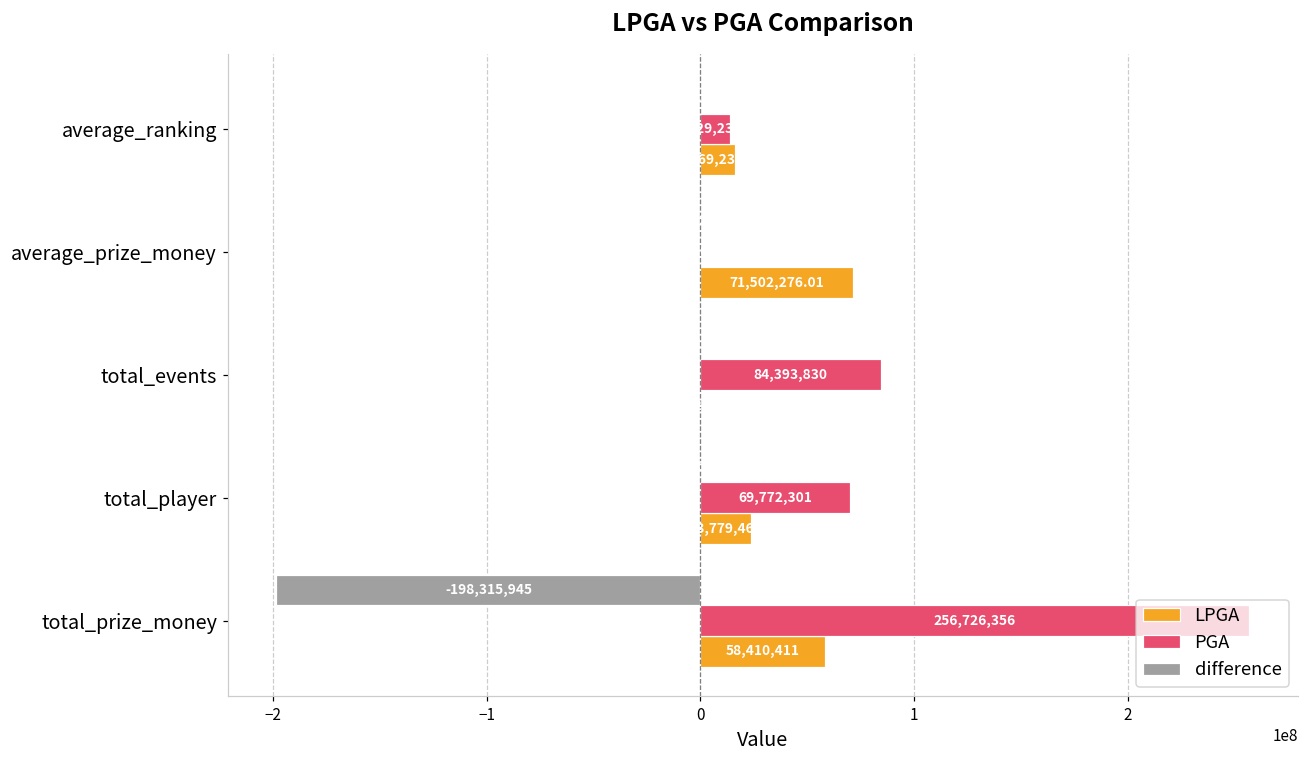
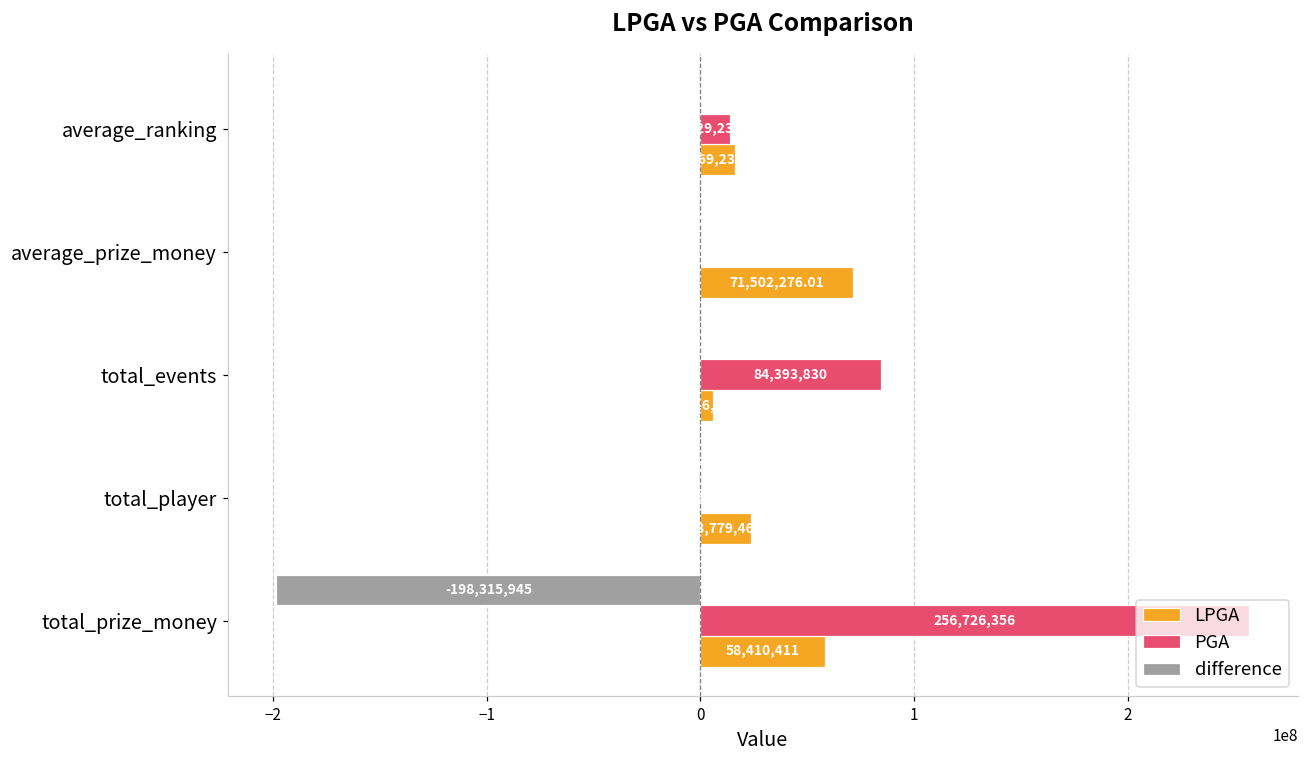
  {
    "LPGA": {
      "average_ranking": "16000000",
-     "total_events": "0"
+     "total_events": "6000000"
    },
    "PGA": {
      "average_ranking": "14000000",
-     "total_player": "70000000"
+     "total_player": "0"
    },
    "difference": {
      "total_prize_money": "-198,315,945"
    }
  }
